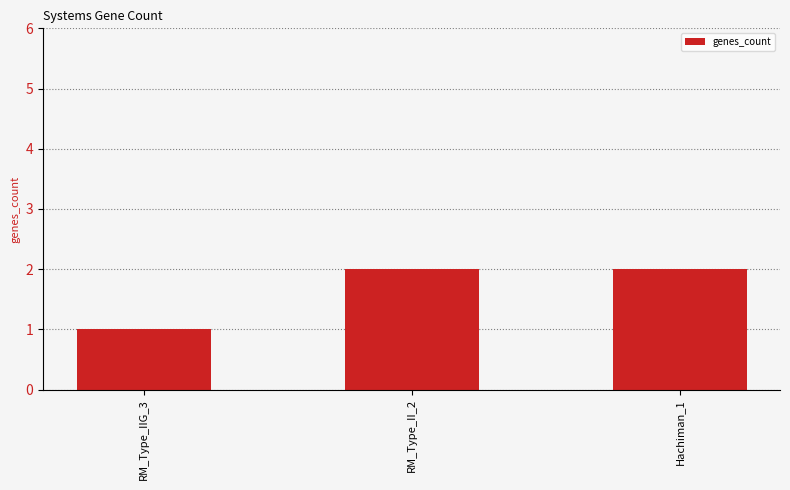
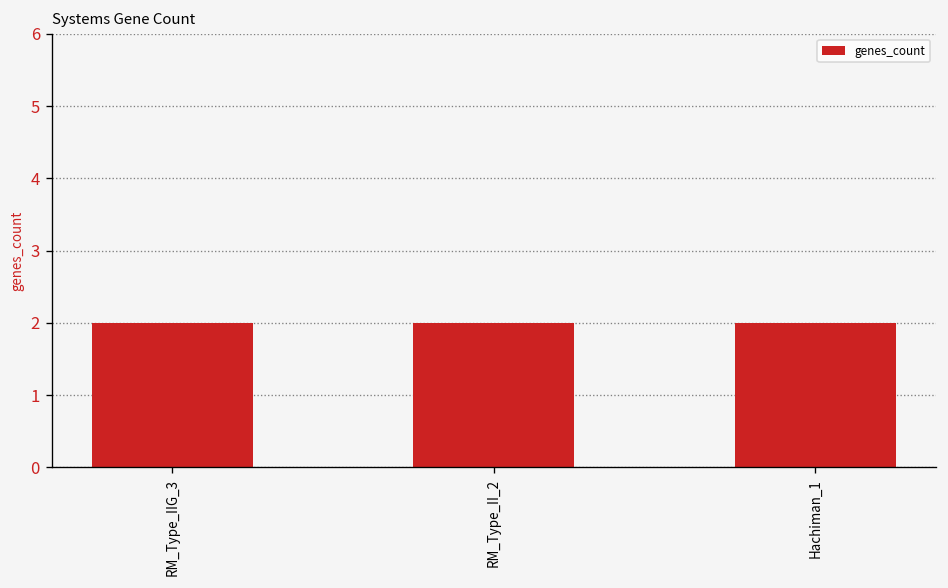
  {
-   "RM_Type_IIG_3": 1,
+   "RM_Type_IIG_3": 2,
    "RM_Type_II_2": 2,
    "Hachiman_1": 2
  }
